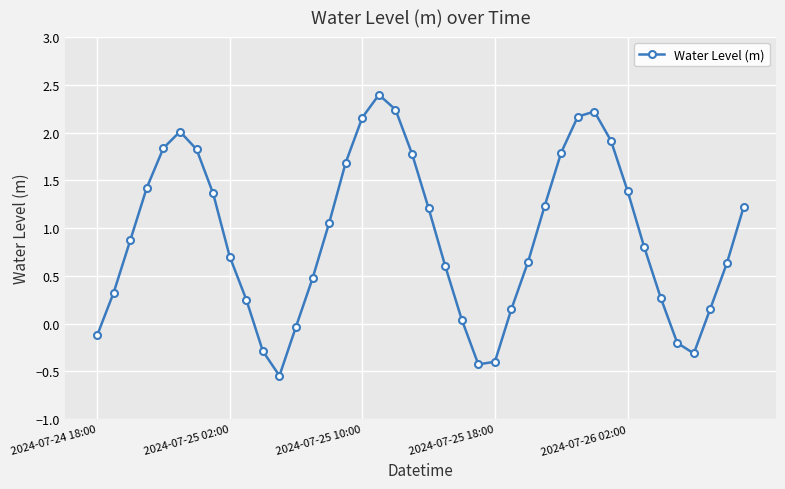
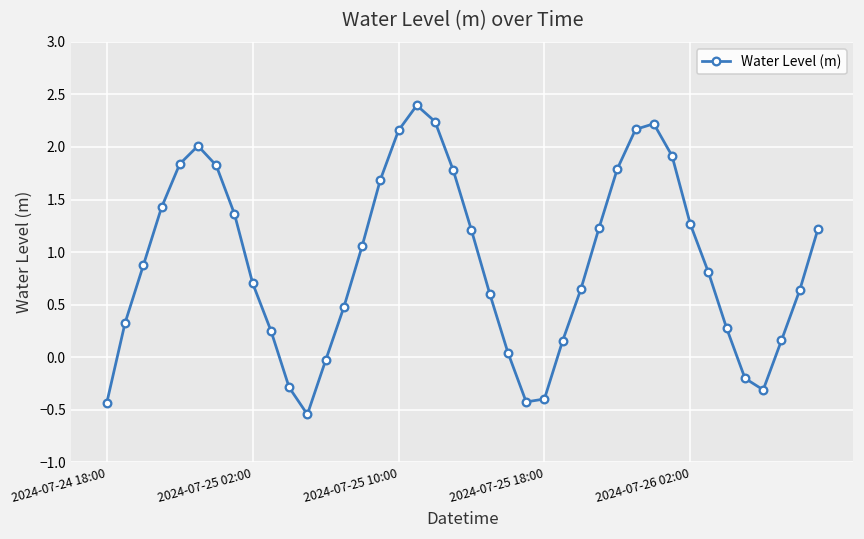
  {
-   "2024-07-24 18:00": -0.1,
+   "2024-07-24 18:00": -0.4,
    "2024-07-25 02:00": 0.7,
    "2024-07-25 10:00": 2.2,
    "2024-07-25 18:00": -0.4,
-   "2024-07-26 02:00": 1.4
+   "2024-07-26 02:00": 1.3
  }
